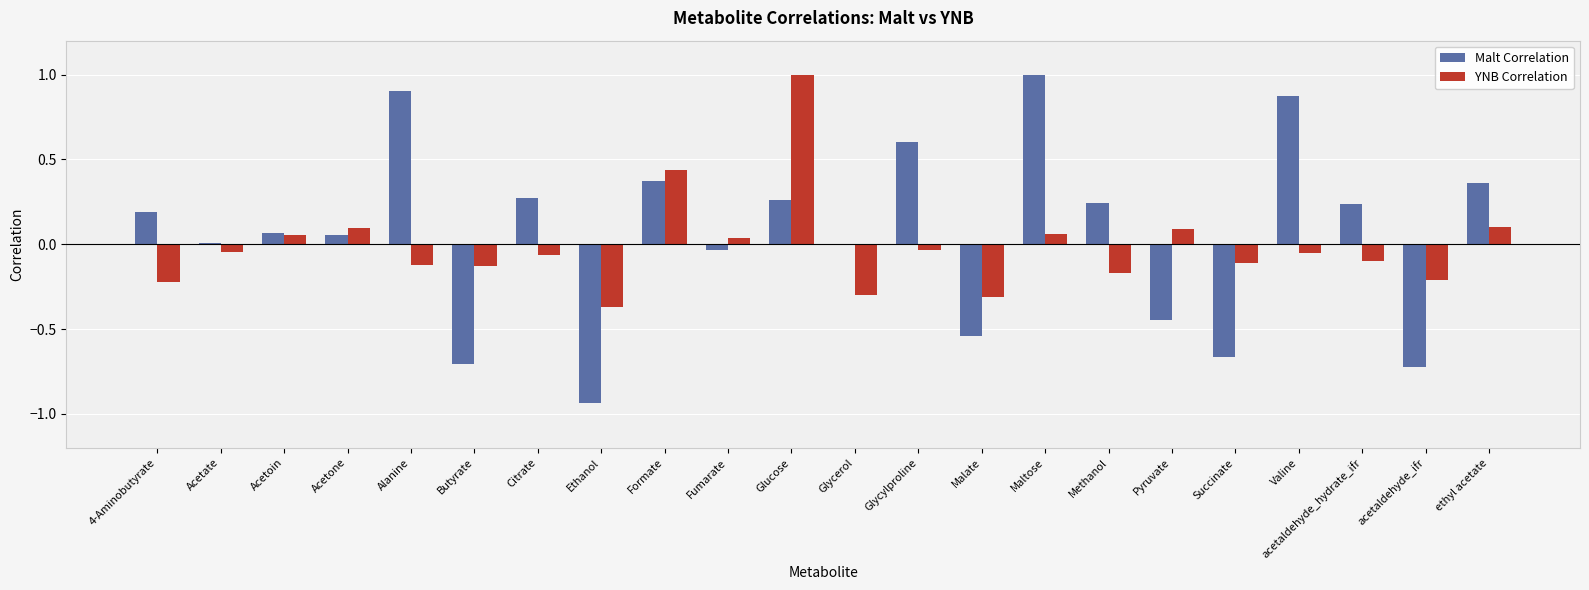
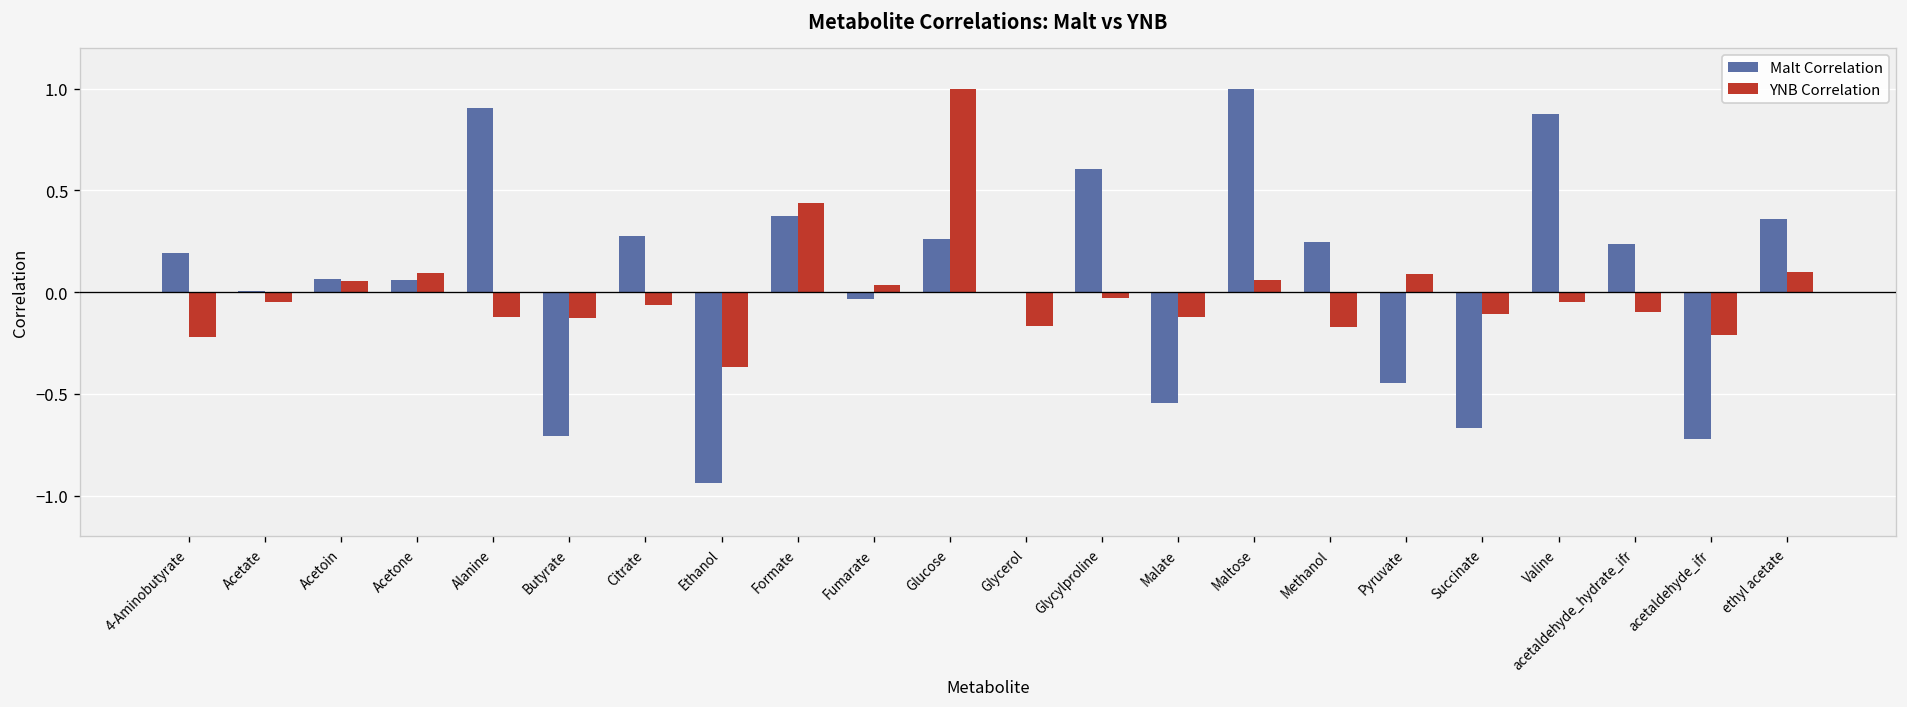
  {
    "Malt Correlation": {
      "4-Aminobutyrate": 0.19,
      "Acetoin": 0.06,
      "Acetone": 0.06,
      "Alanine": 0.90,
      "Butyrate": -0.71,
      "Citrate": 0.28,
      "Ethanol": -0.94,
      "Formate": 0.37,
      "Fumarate": -0.03,
      "Glucose": 0.26,
      "Glycerol": 0.00,
      "Glycylproline": 0.60,
      "Malate": -0.54,
      "Maltose": 1.00,
      "Methanol": 0.25,
      "Pyruvate": -0.45,
      "Succinate": -0.67,
      "Valine": 0.87,
      "acetaldehyde_hydrate_ifr": 0.24,
      "acetaldehyde_ifr": -0.72,
      "ethyl acetate": 0.36
    },
    "YNB Correlation": {
      "4-Aminobutyrate": -0.22,
      "Acetate": -0.05,
      "Acetoin": 0.05,
      "Acetone": 0.10,
      "Alanine": -0.12,
      "Butyrate": -0.13,
      "Citrate": -0.06,
      "Ethanol": -0.37,
      "Formate": 0.44,
      "Fumarate": 0.04,
      "Glucose": 1.00,
-     "Glycerol": -0.30,
+     "Glycerol": -0.17,
      "Glycylproline": -0.03,
-     "Malate": -0.31,
+     "Malate": -0.12,
      "Maltose": 0.06,
      "Methanol": -0.17,
      "Pyruvate": 0.09,
      "Succinate": -0.11,
      "Valine": -0.05,
      "acetaldehyde_hydrate_ifr": -0.10,
      "acetaldehyde_ifr": -0.21,
      "ethyl acetate": 0.10
    }
  }
